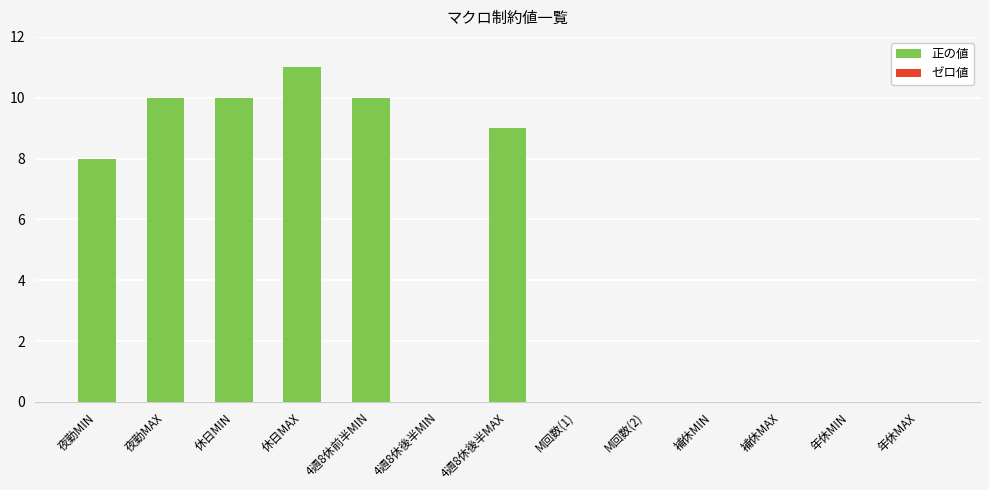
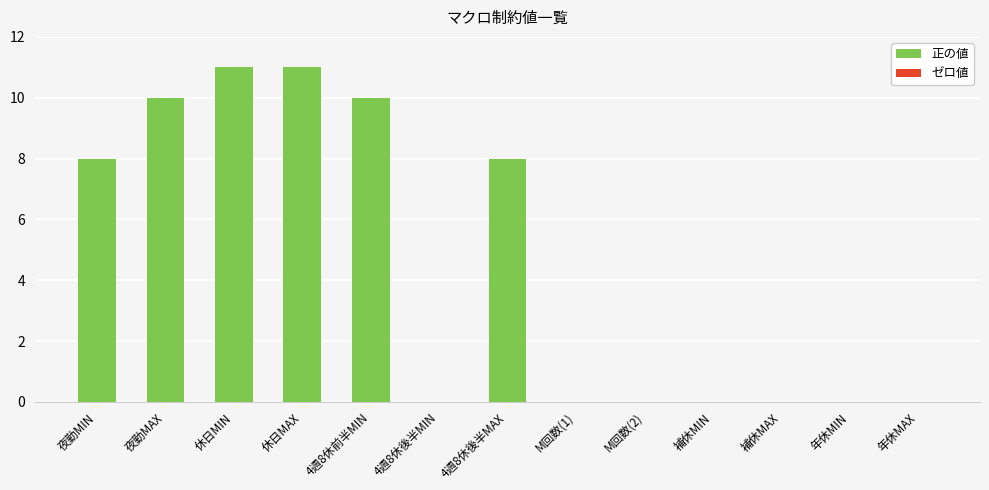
  {
    "夜勤MIN": 8,
    "夜勤MAX": 10,
-   "休日MIN": 10,
+   "休日MIN": 11,
    "休日MAX": 11,
    "4週8休前半MIN": 10,
    "4週8休後半MIN": 0,
-   "4週8休後半MAX": 9,
+   "4週8休後半MAX": 8,
    "M回数(1)": 0,
    "M回数(2)": 0,
    "補休MIN": 0,
    "補休MAX": 0,
    "年休MIN": 0,
    "年休MAX": 0
  }
